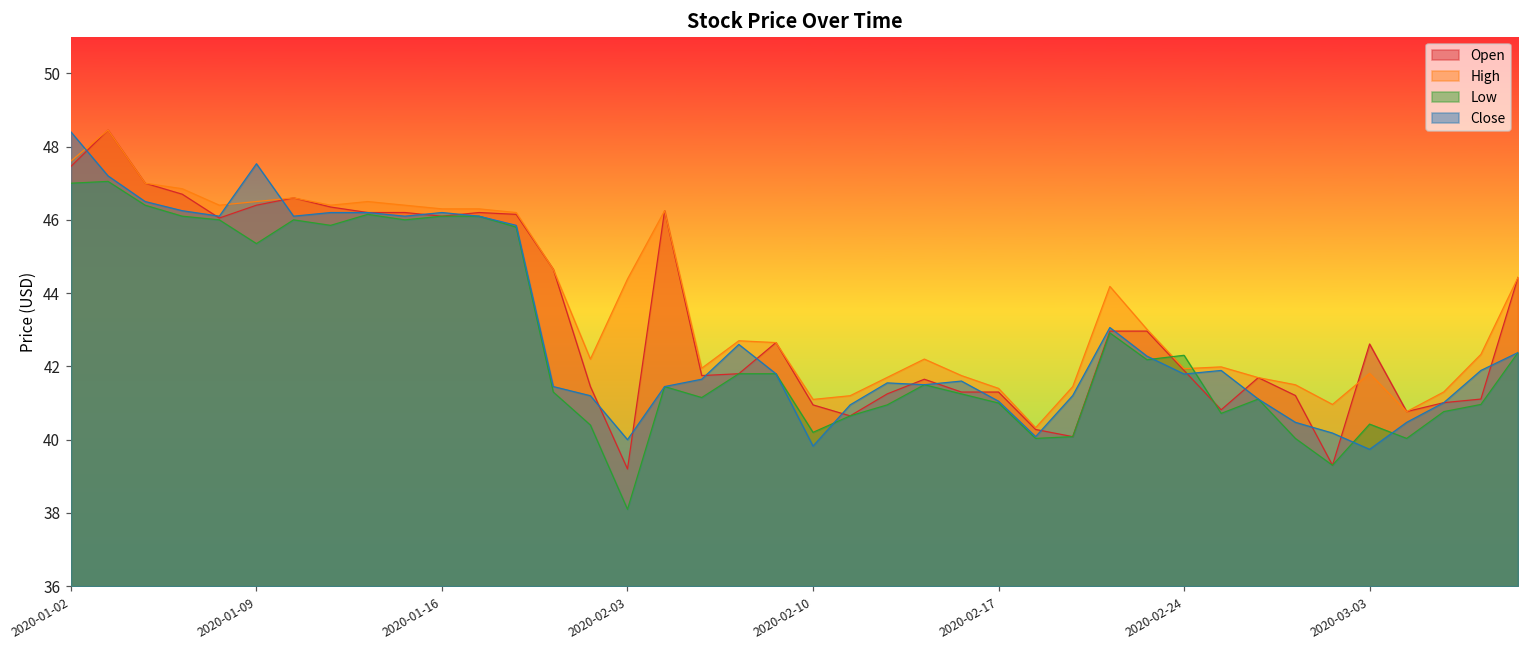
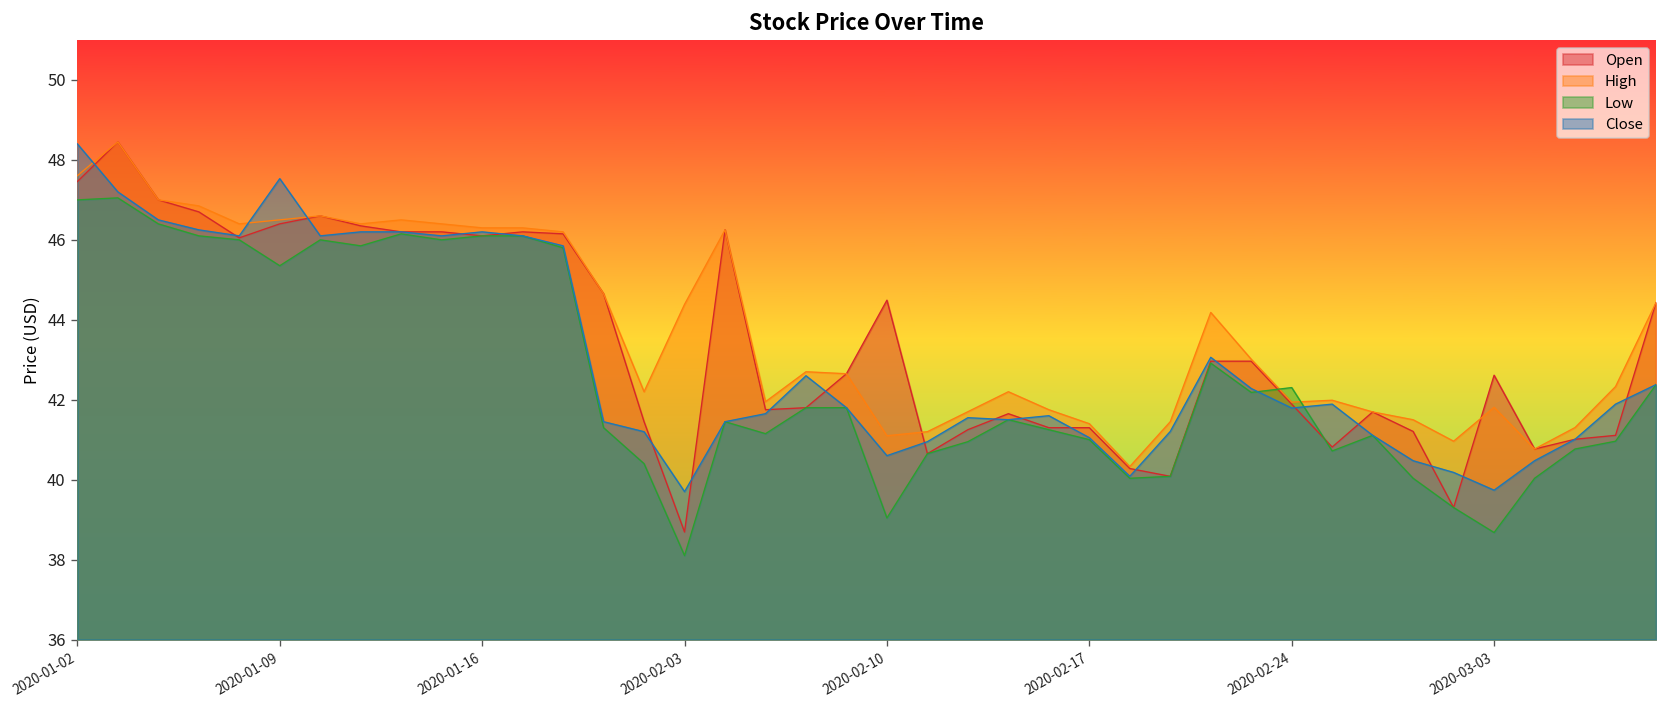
  {
    "Open": {
      "2020-01-02": 47.5,
      "2020-01-09": 46.4,
-     "2020-02-03": 39.2,
-     "2020-02-10": 41.0,
+     "2020-02-03": 38.7,
+     "2020-02-10": 44.5,
      "2020-02-17": 41.3,
      "2020-03-03": 42.6
    },
    "High": {
      "2020-01-02": 47.6,
      "2020-01-09": 46.5,
      "2020-01-16": 46.3,
      "2020-02-03": 44.4,
      "2020-02-10": 41.1,
      "2020-02-17": 41.4,
      "2020-03-03": 41.8
    },
    "Low": {
      "2020-01-02": 47.0,
      "2020-01-09": 45.4,
      "2020-02-03": 38.1,
-     "2020-02-10": 40.2,
+     "2020-02-10": 39.0,
      "2020-02-24": 42.3,
-     "2020-03-03": 40.4
+     "2020-03-03": 38.7
    },
    "Close": {
      "2020-01-02": 48.4,
      "2020-01-09": 47.5,
      "2020-01-16": 46.2,
-     "2020-02-03": 40.0,
-     "2020-02-10": 39.8,
+     "2020-02-03": 39.7,
+     "2020-02-10": 40.6,
      "2020-02-24": 41.8,
      "2020-03-03": 39.7
    }
  }
